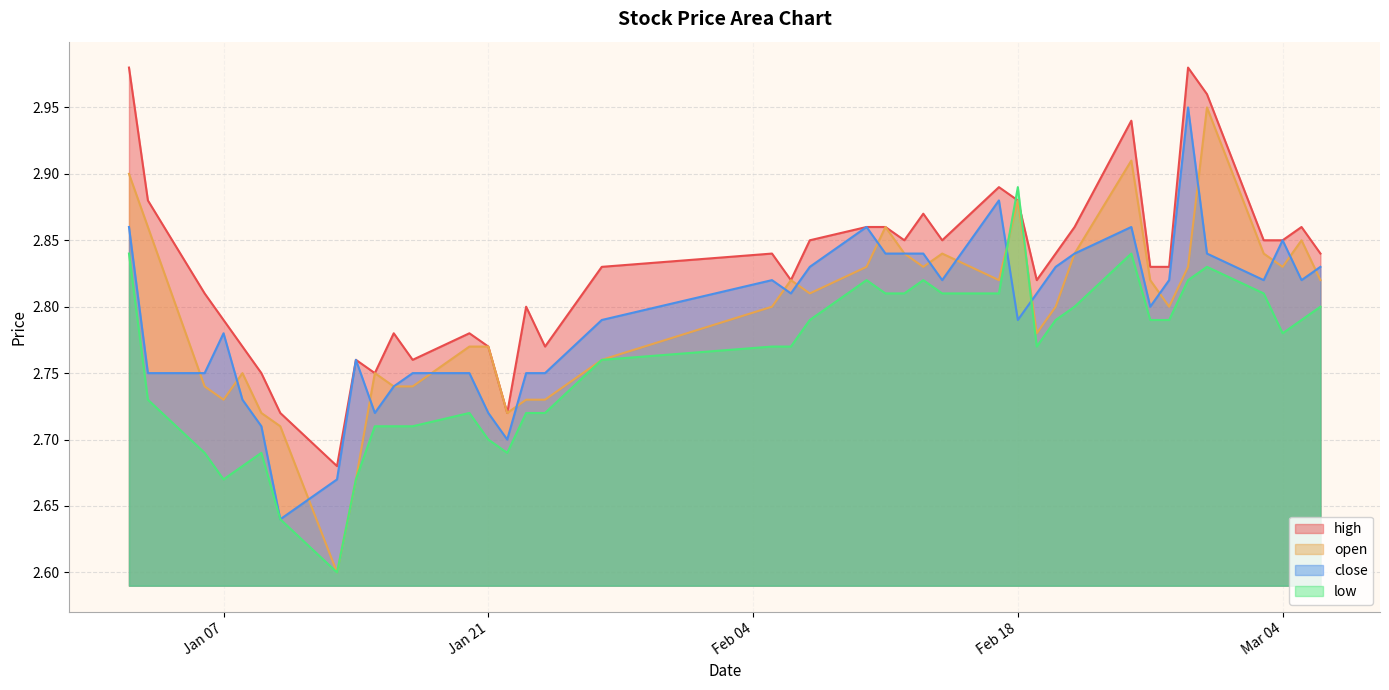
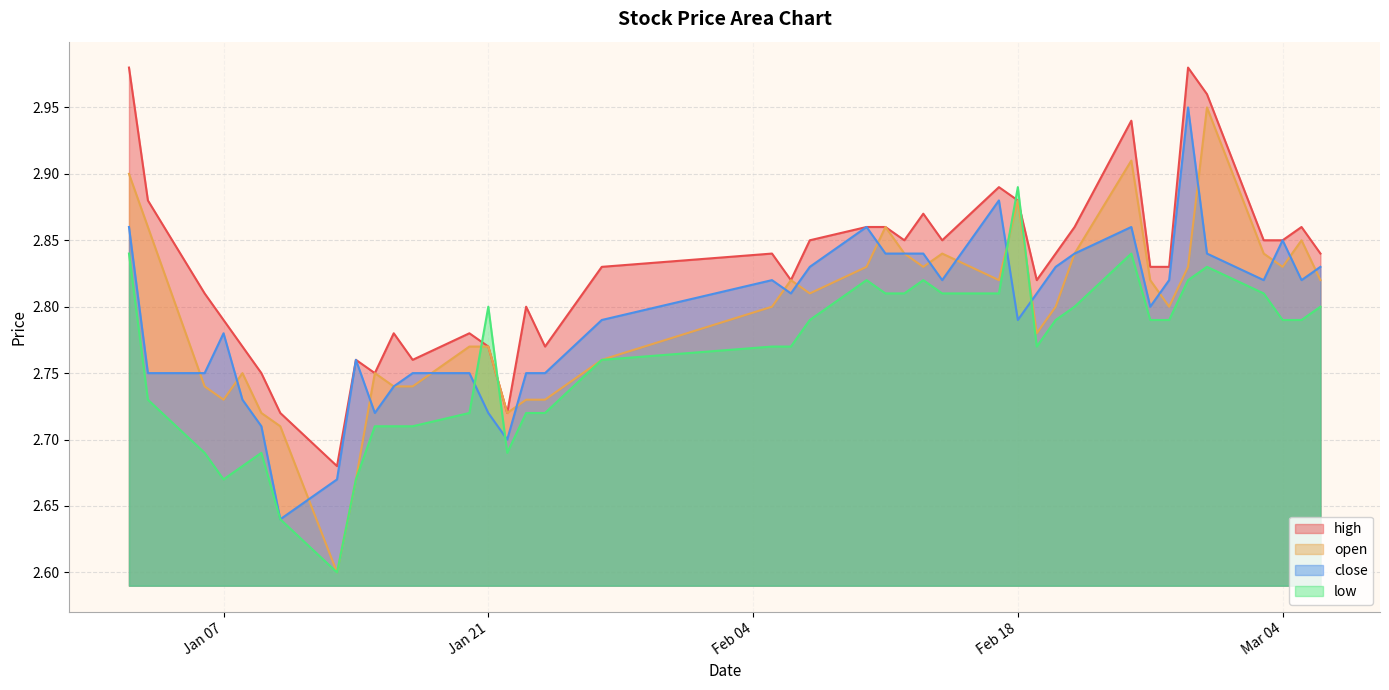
  {
    "close": {
      "Jan 07": 2.78,
      "Jan 21": 2.72,
      "Feb 18": 2.79
    },
    "low": {
      "Jan 07": 2.67,
-     "Jan 21": 2.7,
+     "Jan 21": 2.8,
      "Feb 18": 2.89,
-     "Mar 04": 2.78
+     "Mar 04": 2.79
    }
  }
